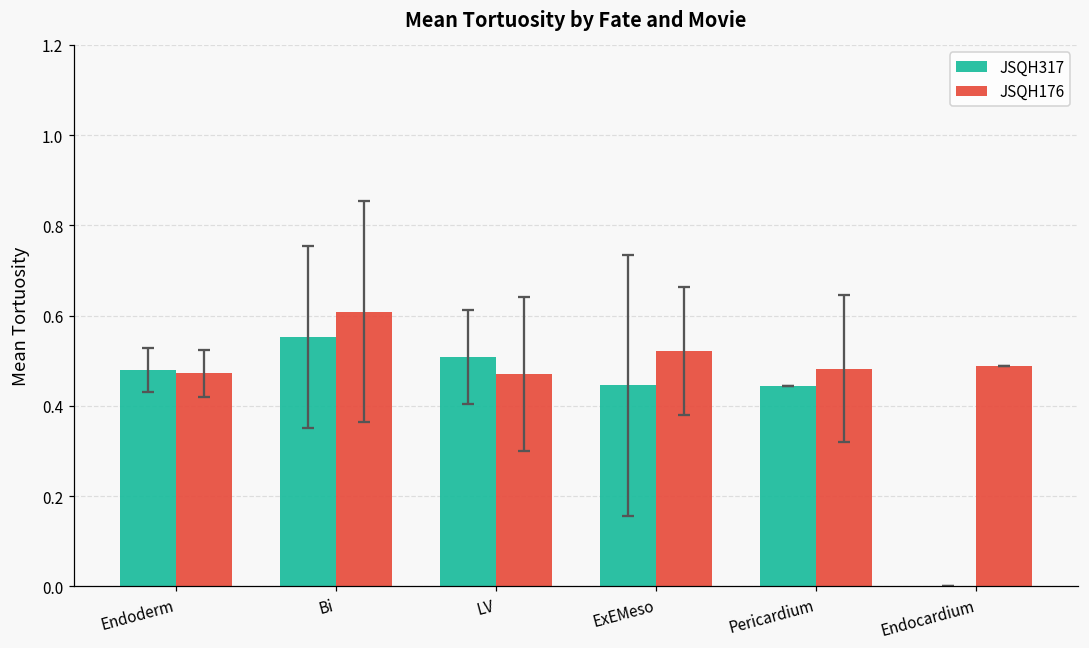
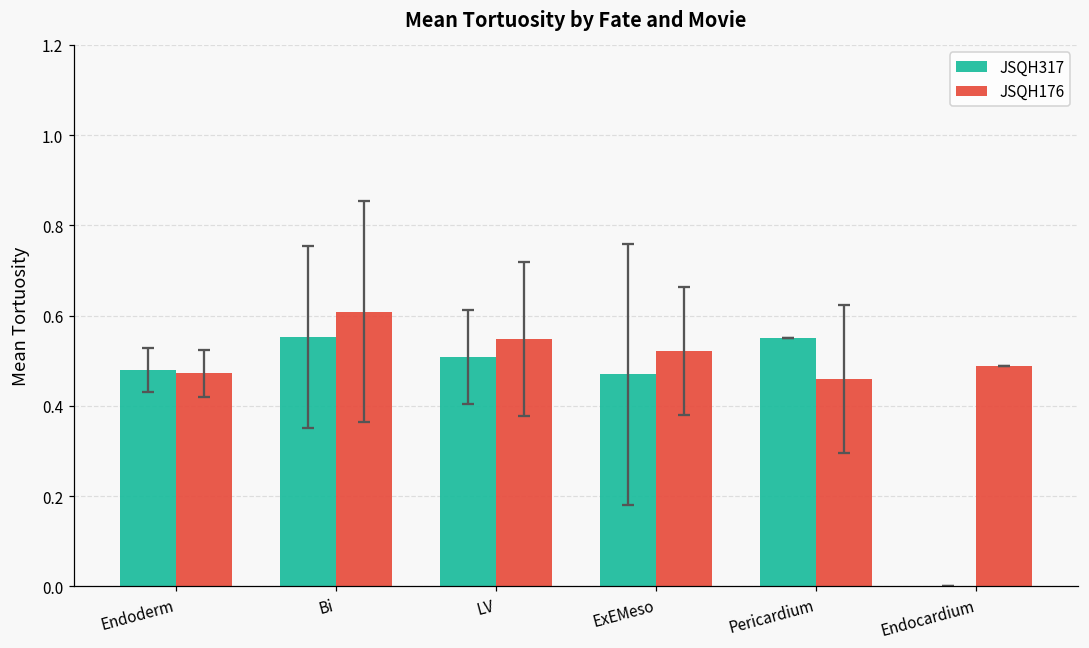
  {
    "JSQH317": {
      "Endoderm": 0.48,
      "Bi": 0.55,
      "LV": 0.51,
-     "ExEMeso": 0.45,
-     "Pericardium": 0.45,
+     "ExEMeso": 0.47,
+     "Pericardium": 0.55,
      "Endocardium": 0.00
    },
    "JSQH176": {
      "Endoderm": 0.47,
      "Bi": 0.61,
-     "LV": 0.47,
+     "LV": 0.55,
      "ExEMeso": 0.52,
-     "Pericardium": 0.48,
+     "Pericardium": 0.46,
      "Endocardium": 0.49
    }
  }
